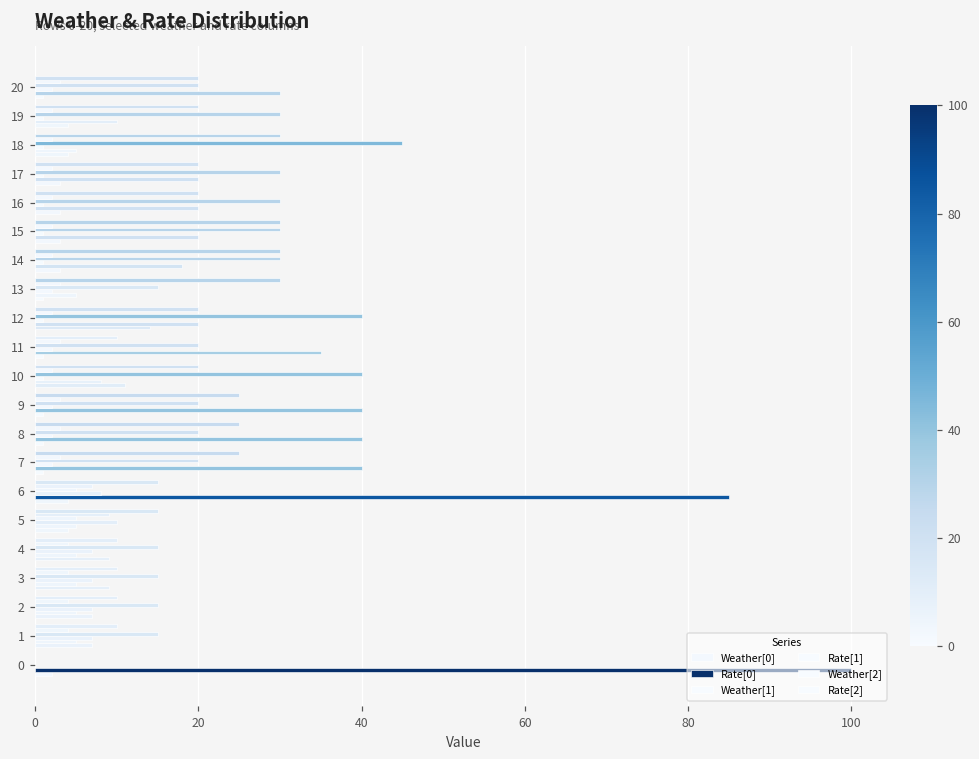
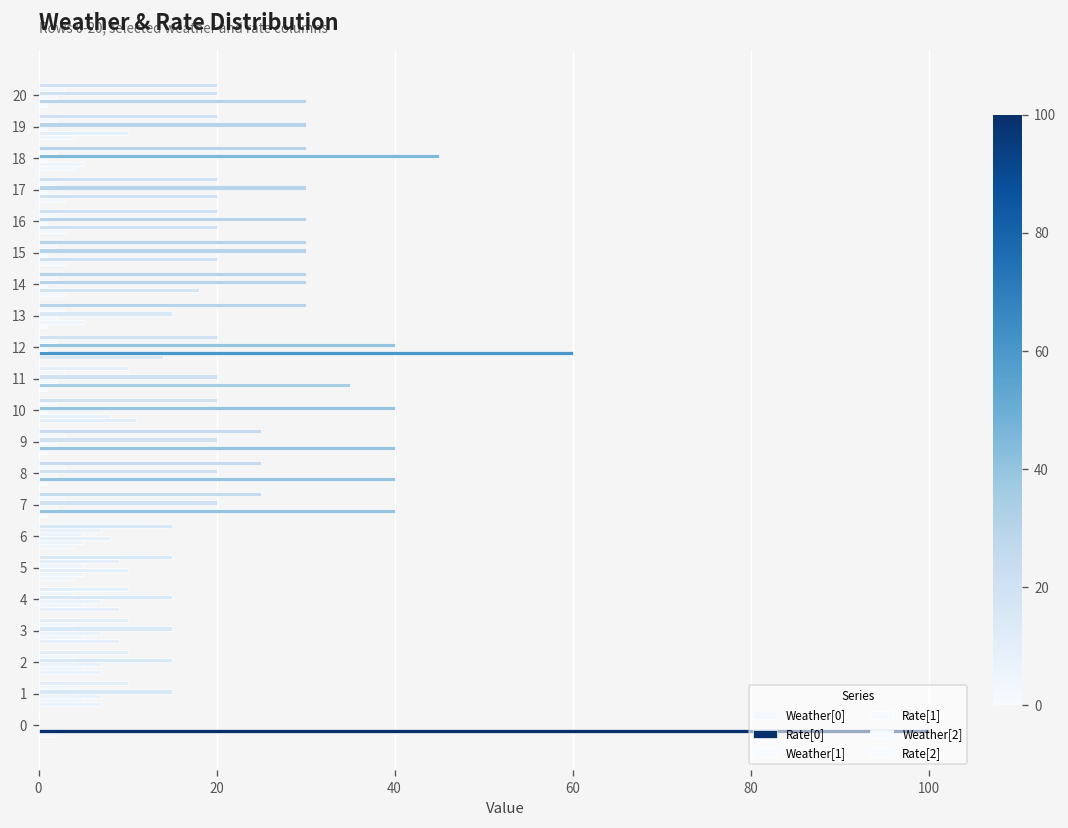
  {
    "Rate[0]": {
      "20": 30,
      "19": 10,
      "18": 5,
      "17": 20,
      "16": 20,
      "15": 20,
      "14": 18,
      "13": 5,
-     "12": 20,
+     "12": 60,
      "11": 35,
      "10": 8,
      "9": 40,
      "8": 40,
      "7": 40,
-     "6": 85,
+     "6": 5,
      "5": 5,
      "4": 5,
      "3": 5,
      "2": 5,
      "1": 5
    }
  }
